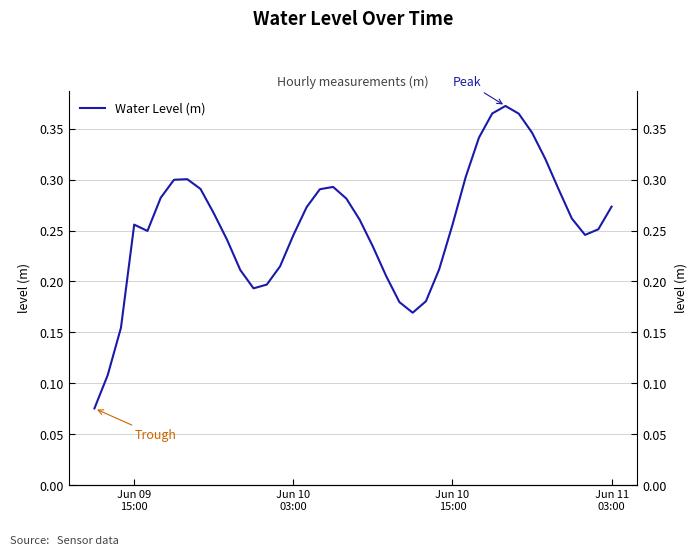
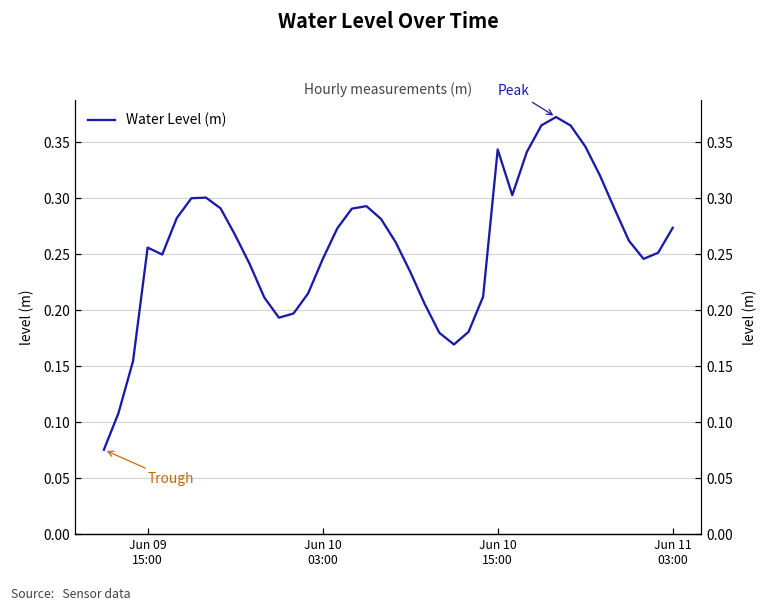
  {
    "Jun 09 15:00": 0.256,
    "Jun 10 03:00": 0.245,
-   "Jun 10 15:00": 0.256,
+   "Jun 10 15:00": 0.343,
    "Jun 11 03:00": 0.273
  }
